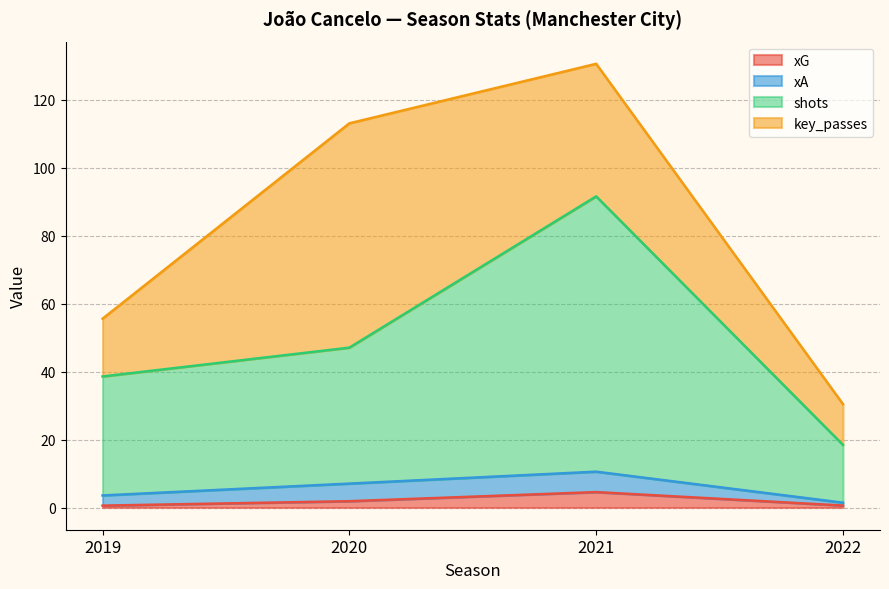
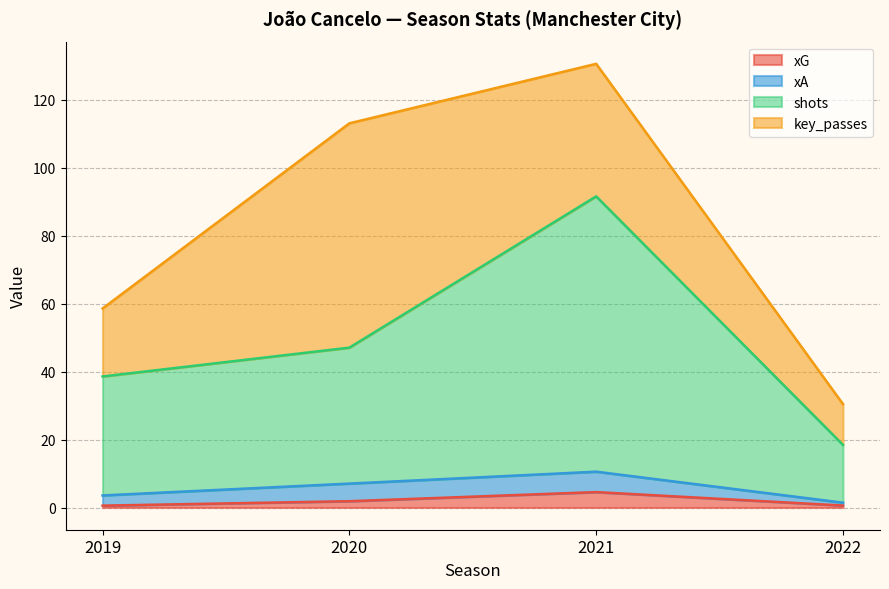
  {
    "xG": {
      "2019": 1,
      "2020": 2,
      "2021": 5,
      "2022": 1
    },
    "xA": {
      "2019": 3,
      "2020": 5,
      "2021": 6,
      "2022": 1
    },
    "shots": {
      "2019": 35,
      "2020": 40,
      "2021": 81,
      "2022": 17
    },
    "key_passes": {
-     "2019": 17,
+     "2019": 20,
      "2020": 66,
      "2021": 39,
      "2022": 12
    }
  }
